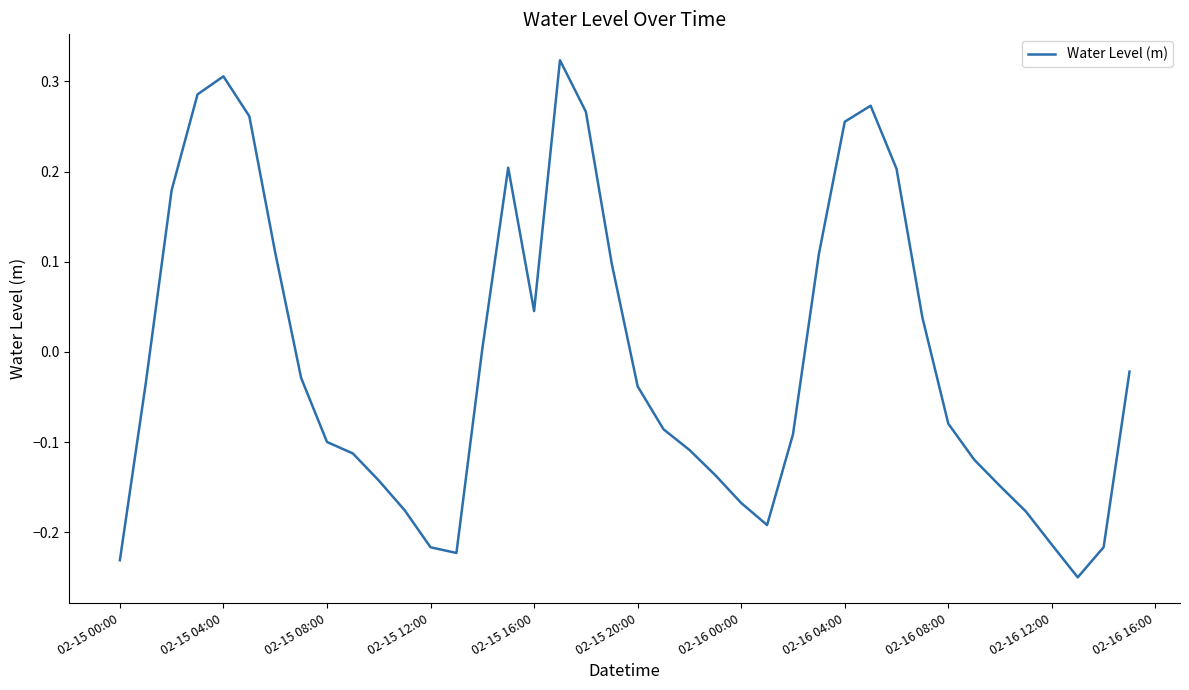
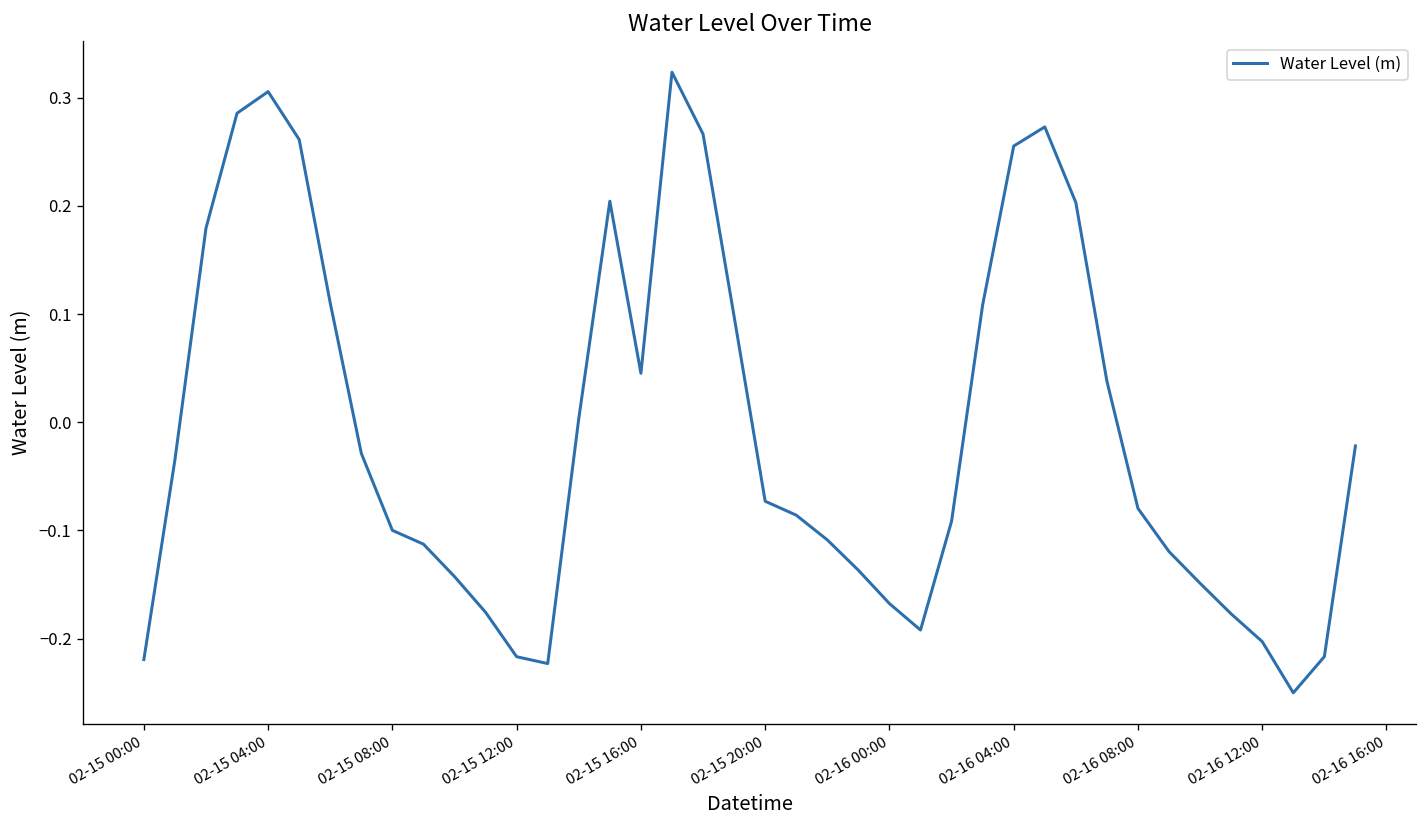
  {
-   "02-15 00:00": -0.23,
+   "02-15 00:00": -0.22,
    "02-15 04:00": 0.31,
    "02-15 08:00": -0.10,
    "02-15 12:00": -0.22,
    "02-15 16:00": 0.05,
-   "02-15 20:00": -0.04,
+   "02-15 20:00": -0.07,
    "02-16 00:00": -0.17,
    "02-16 04:00": 0.26,
    "02-16 08:00": -0.08,
-   "02-16 12:00": -0.21
+   "02-16 12:00": -0.20
  }
